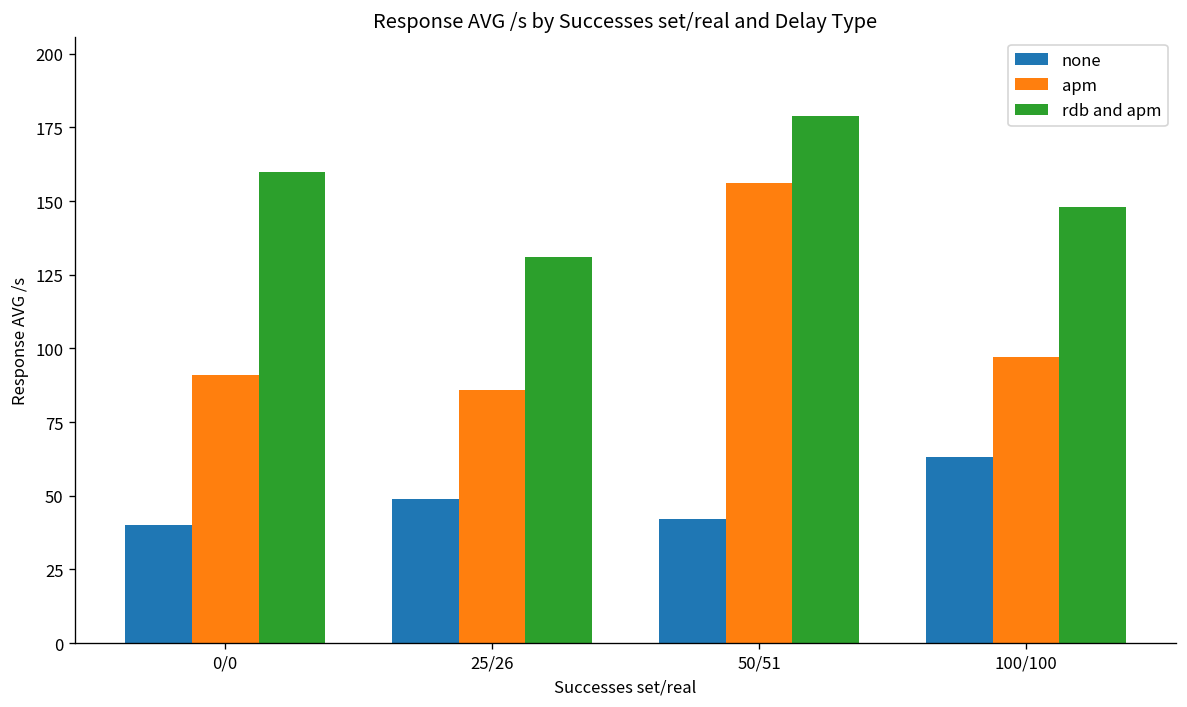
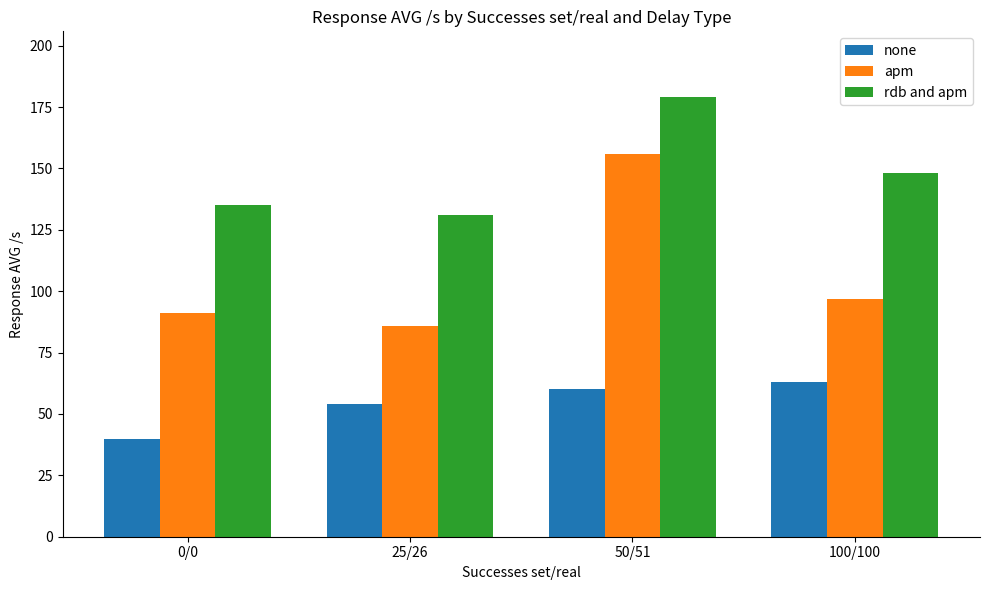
  {
    "none": {
      "0/0": 40,
-     "25/26": 49,
-     "50/51": 42,
+     "25/26": 54,
+     "50/51": 60,
      "100/100": 63
    },
    "apm": {
      "0/0": 91,
      "25/26": 86,
      "50/51": 156,
      "100/100": 97
    },
    "rdb and apm": {
-     "0/0": 160,
+     "0/0": 135,
      "25/26": 131,
      "50/51": 179,
      "100/100": 148
    }
  }
